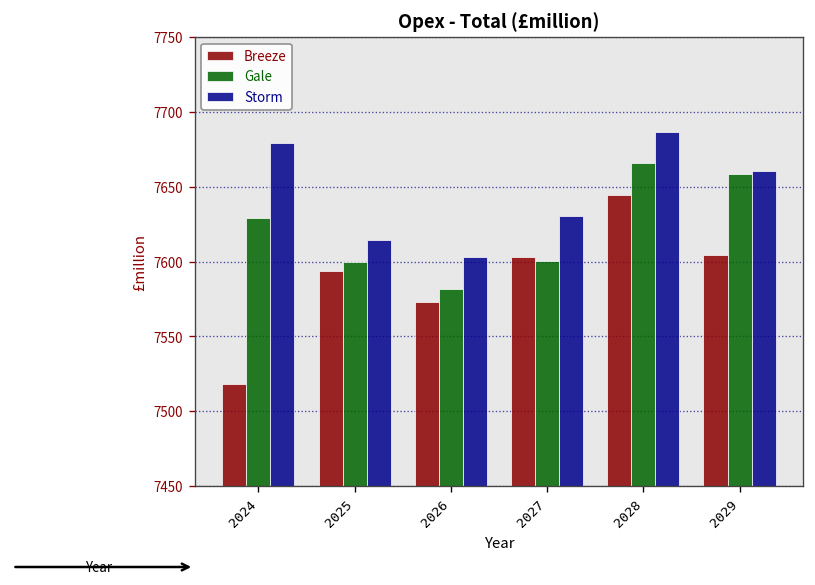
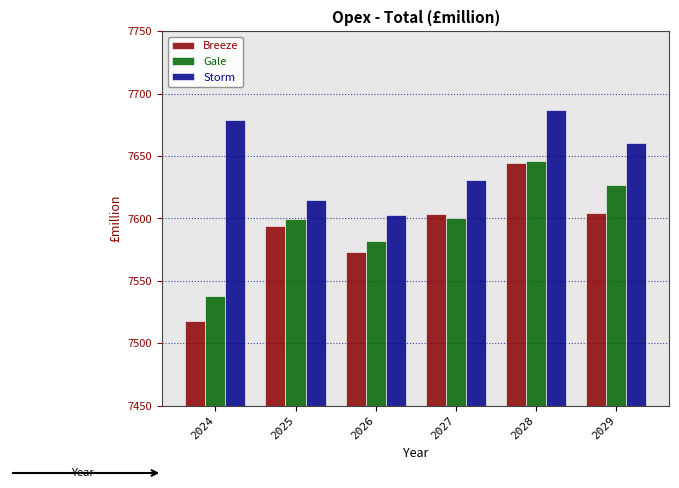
  {
    "Breeze": {
      "2024": 7518,
      "2025": 7594,
      "2026": 7573,
      "2027": 7603,
      "2028": 7645,
      "2029": 7605
    },
    "Gale": {
-     "2024": 7629,
+     "2024": 7538,
      "2025": 7600,
      "2026": 7582,
      "2027": 7601,
-     "2028": 7666,
-     "2029": 7659
+     "2028": 7646,
+     "2029": 7627
    },
    "Storm": {
      "2024": 7679,
      "2025": 7615,
      "2026": 7603,
      "2027": 7631,
      "2028": 7687,
      "2029": 7660
    }
  }
